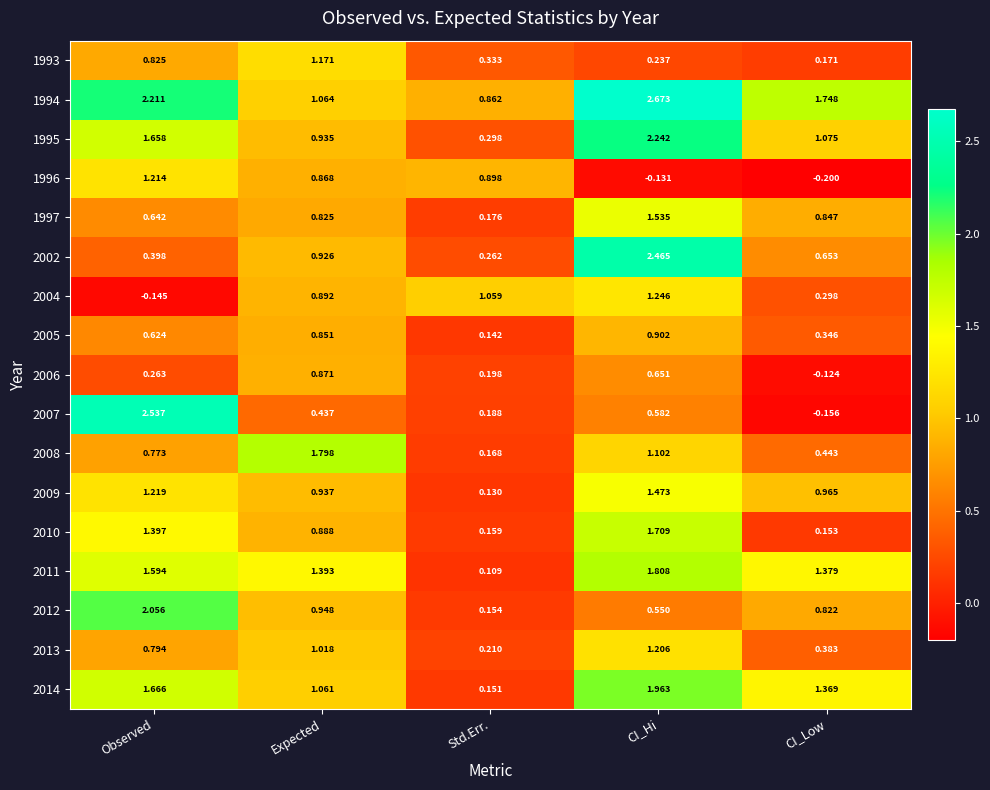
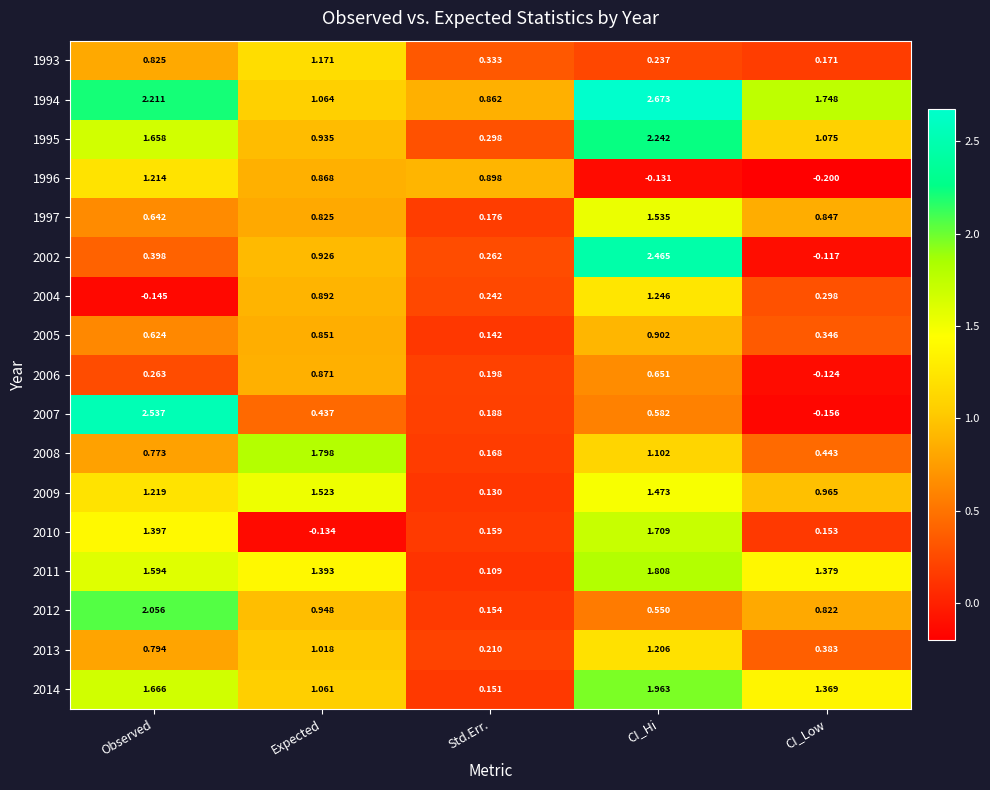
  {
    "1993": {
      "Observed": 0.825,
      "Expected": 1.171,
      "Std.Err.": 0.333,
      "CI_Hi": 0.237,
      "CI_Low": 0.171
    },
    "1994": {
      "Observed": 2.211,
      "Expected": 1.064,
      "Std.Err.": 0.862,
      "CI_Hi": 2.673,
      "CI_Low": 1.748
    },
    "1995": {
      "Observed": 1.658,
      "Expected": 0.935,
      "Std.Err.": 0.298,
      "CI_Hi": 2.242,
      "CI_Low": 1.075
    },
    "1996": {
      "Observed": 1.214,
      "Expected": 0.868,
      "Std.Err.": 0.898,
      "CI_Hi": -0.131,
      "CI_Low": -0.200
    },
    "1997": {
      "Observed": 0.642,
      "Expected": 0.825,
      "Std.Err.": 0.176,
      "CI_Hi": 1.535,
      "CI_Low": 0.847
    },
    "2002": {
      "Observed": 0.398,
      "Expected": 0.926,
      "Std.Err.": 0.262,
      "CI_Hi": 2.465,
-     "CI_Low": 0.653
+     "CI_Low": -0.117
    },
    "2004": {
      "Observed": -0.145,
      "Expected": 0.892,
-     "Std.Err.": 1.059,
+     "Std.Err.": 0.242,
      "CI_Hi": 1.246,
      "CI_Low": 0.298
    },
    "2005": {
      "Observed": 0.624,
      "Expected": 0.851,
      "Std.Err.": 0.142,
      "CI_Hi": 0.902,
      "CI_Low": 0.346
    },
    "2006": {
      "Observed": 0.263,
      "Expected": 0.871,
      "Std.Err.": 0.198,
      "CI_Hi": 0.651,
      "CI_Low": -0.124
    },
    "2007": {
      "Observed": 2.537,
      "Expected": 0.437,
      "Std.Err.": 0.188,
      "CI_Hi": 0.582,
      "CI_Low": -0.156
    },
    "2008": {
      "Observed": 0.773,
      "Expected": 1.798,
      "Std.Err.": 0.168,
      "CI_Hi": 1.102,
      "CI_Low": 0.443
    },
    "2009": {
      "Observed": 1.219,
-     "Expected": 0.937,
+     "Expected": 1.523,
      "Std.Err.": 0.130,
      "CI_Hi": 1.473,
      "CI_Low": 0.965
    },
    "2010": {
      "Observed": 1.397,
-     "Expected": 0.888,
+     "Expected": -0.134,
      "Std.Err.": 0.159,
      "CI_Hi": 1.709,
      "CI_Low": 0.153
    },
    "2011": {
      "Observed": 1.594,
      "Expected": 1.393,
      "Std.Err.": 0.109,
      "CI_Hi": 1.808,
      "CI_Low": 1.379
    },
    "2012": {
      "Observed": 2.056,
      "Expected": 0.948,
      "Std.Err.": 0.154,
      "CI_Hi": 0.550,
      "CI_Low": 0.822
    },
    "2013": {
      "Observed": 0.794,
      "Expected": 1.018,
      "Std.Err.": 0.210,
      "CI_Hi": 1.206,
      "CI_Low": 0.383
    },
    "2014": {
      "Observed": 1.666,
      "Expected": 1.061,
      "Std.Err.": 0.151,
      "CI_Hi": 1.963,
      "CI_Low": 1.369
    }
  }
